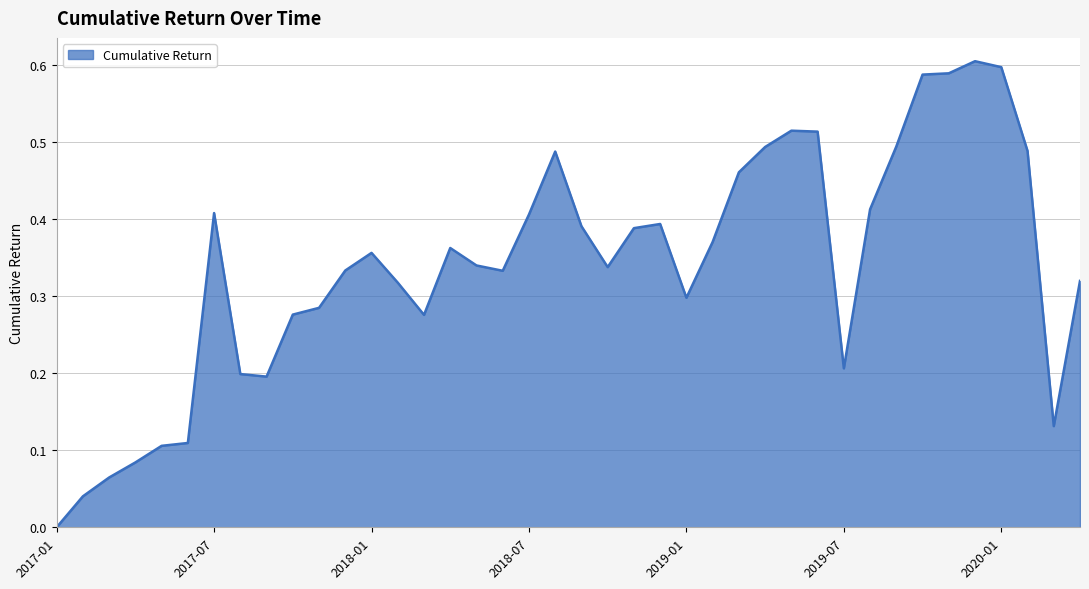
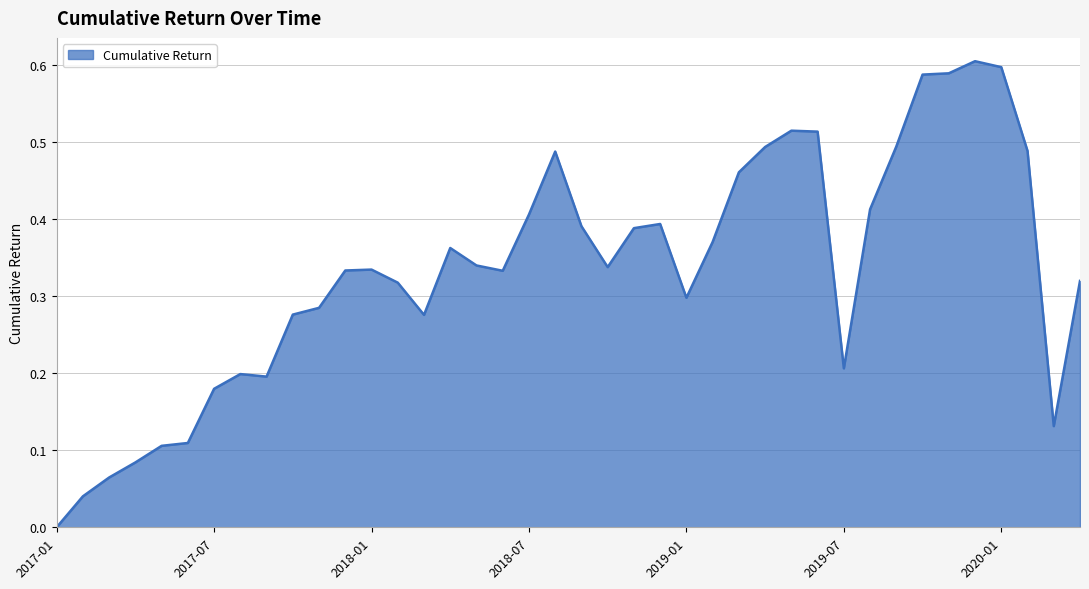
  {
    "2017-01": 0.00,
-   "2017-07": 0.41,
-   "2018-01": 0.36,
+   "2017-07": 0.18,
+   "2018-01": 0.33,
    "2018-07": 0.41,
    "2019-01": 0.30,
    "2019-07": 0.21,
    "2020-01": 0.60
  }
